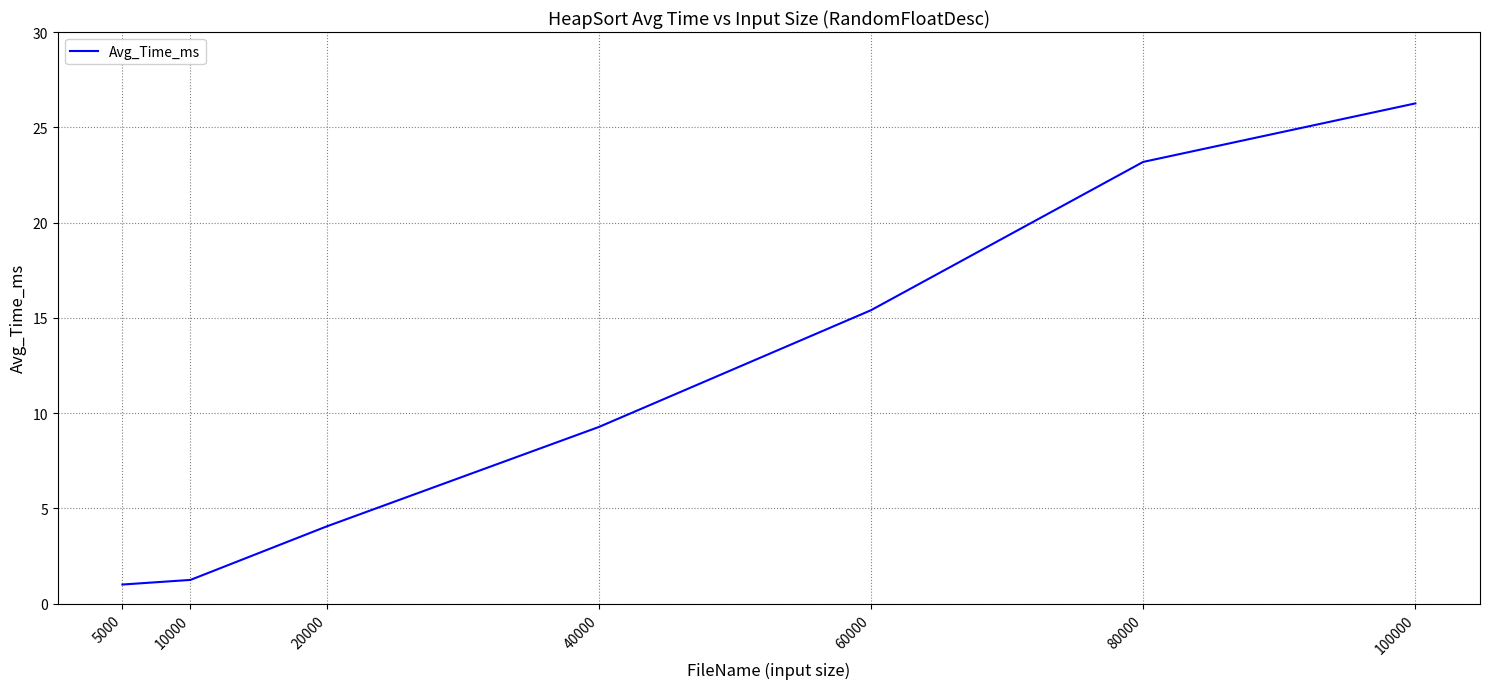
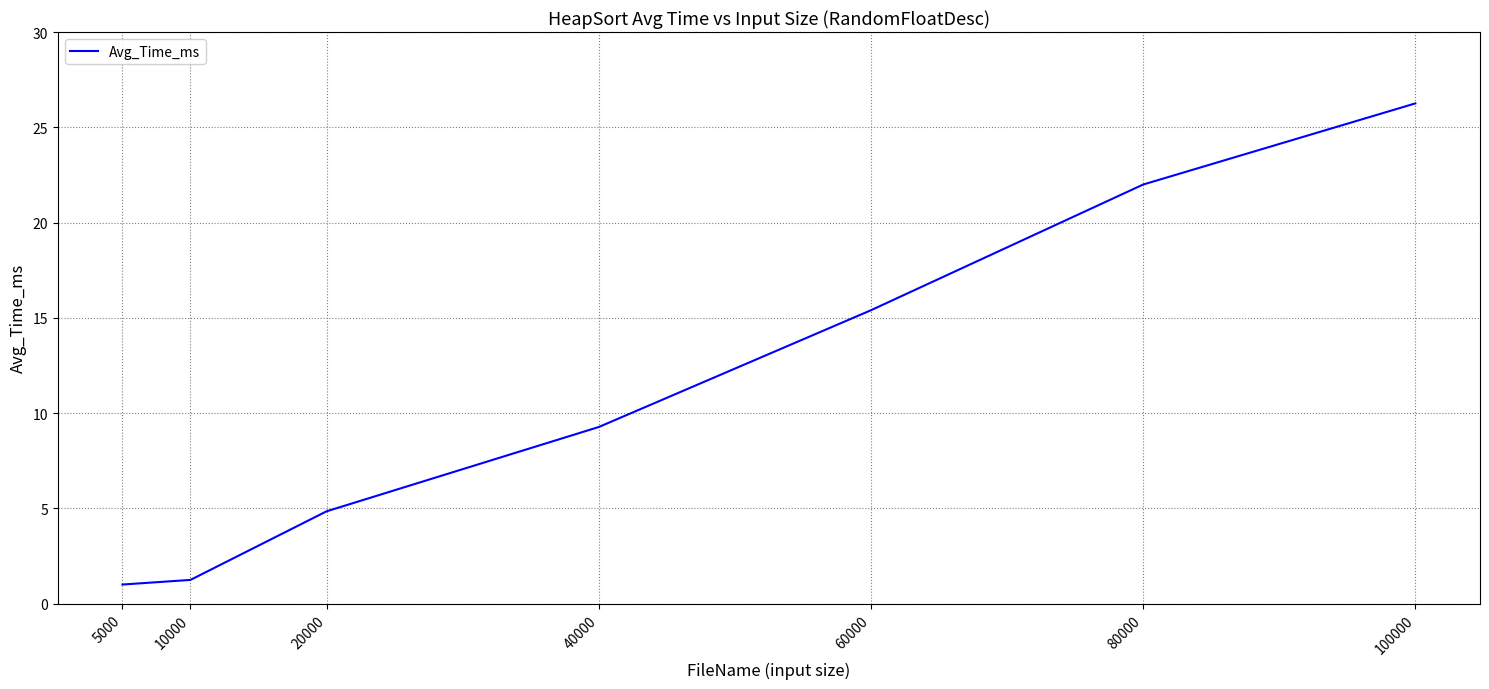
  {
    "5000": 1.0,
    "10000": 1.2,
-   "20000": 4.1,
+   "20000": 4.8,
    "40000": 9.3,
    "60000": 15.4,
-   "80000": 23.2,
+   "80000": 22.0,
    "100000": 26.3
  }
